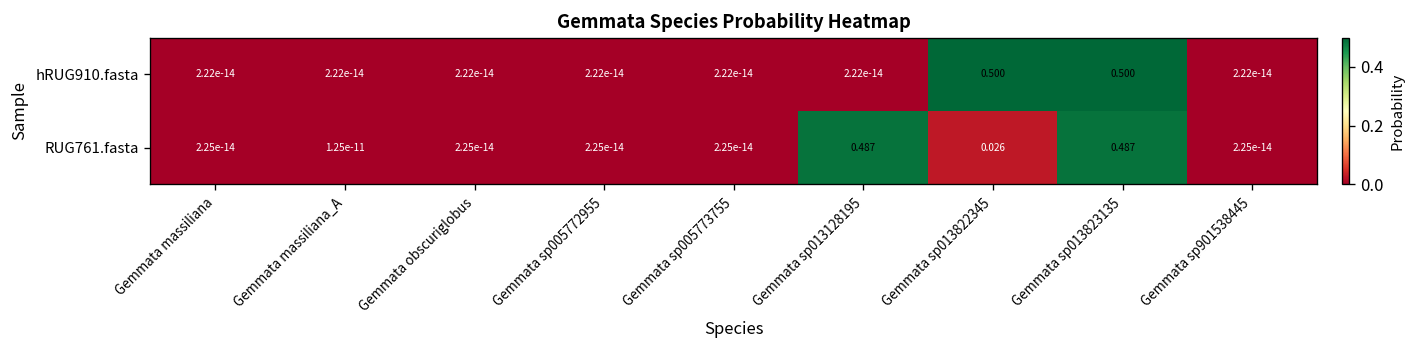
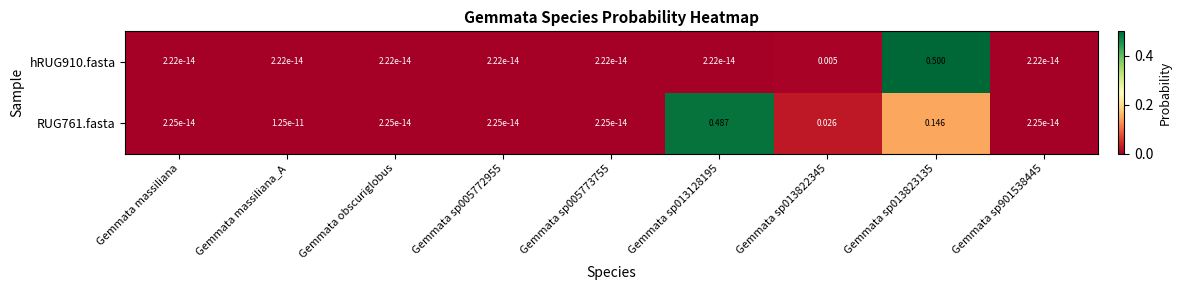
  {
    "hRUG910.fasta": {
      "Gemmata massiliana": "2.22e-14",
      "Gemmata massiliana_A": "2.22e-14",
      "Gemmata obscuriglobus": "2.22e-14",
      "Gemmata sp005772955": "2.22e-14",
      "Gemmata sp005773755": "2.22e-14",
      "Gemmata sp013128195": "2.22e-14",
-     "Gemmata sp013822345": "0.500",
+     "Gemmata sp013822345": "0.005",
      "Gemmata sp013823135": "0.500",
      "Gemmata sp901538445": "2.22e-14"
    },
    "RUG761.fasta": {
      "Gemmata massiliana": "2.25e-14",
      "Gemmata massiliana_A": "1.25e-11",
      "Gemmata obscuriglobus": "2.25e-14",
      "Gemmata sp005772955": "2.25e-14",
      "Gemmata sp005773755": "2.25e-14",
      "Gemmata sp013128195": "0.487",
      "Gemmata sp013822345": "0.026",
-     "Gemmata sp013823135": "0.487",
+     "Gemmata sp013823135": "0.146",
      "Gemmata sp901538445": "2.25e-14"
    }
  }
